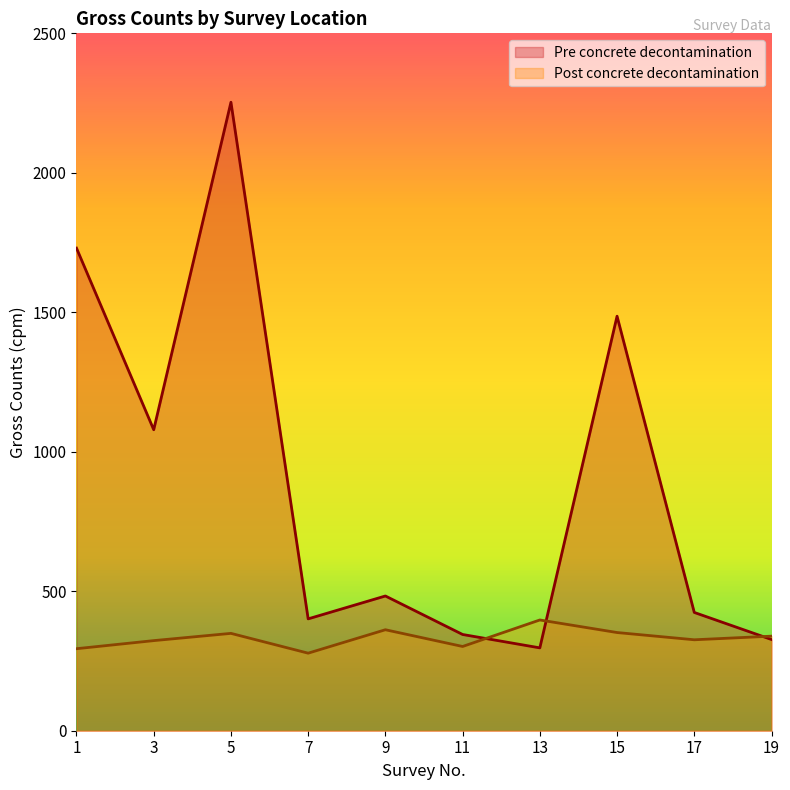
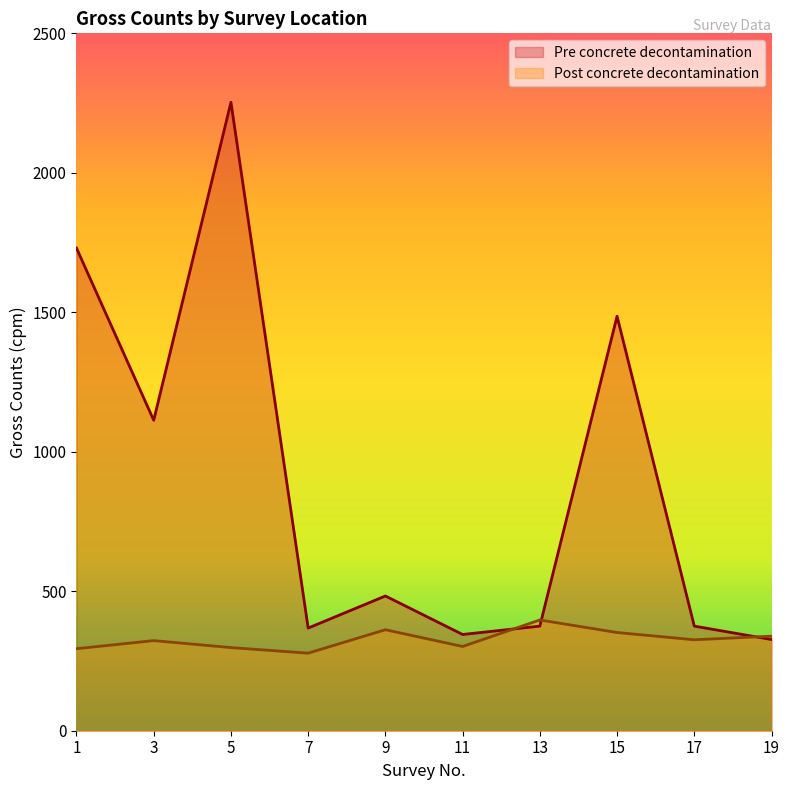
  {
    "Pre concrete decontamination": {
      "1": 1730,
-     "3": 1080,
+     "3": 1110,
      "5": 2250,
-     "7": 400,
+     "7": 370,
      "9": 480,
      "11": 350,
-     "13": 300,
+     "13": 380,
      "15": 1490,
-     "17": 420,
+     "17": 380,
      "19": 330
    },
    "Post concrete decontamination": {
      "1": 290,
      "3": 320,
-     "5": 350,
+     "5": 300,
      "7": 280,
      "9": 360,
      "11": 300,
      "13": 400,
      "15": 350,
      "17": 330,
      "19": 340
    }
  }
